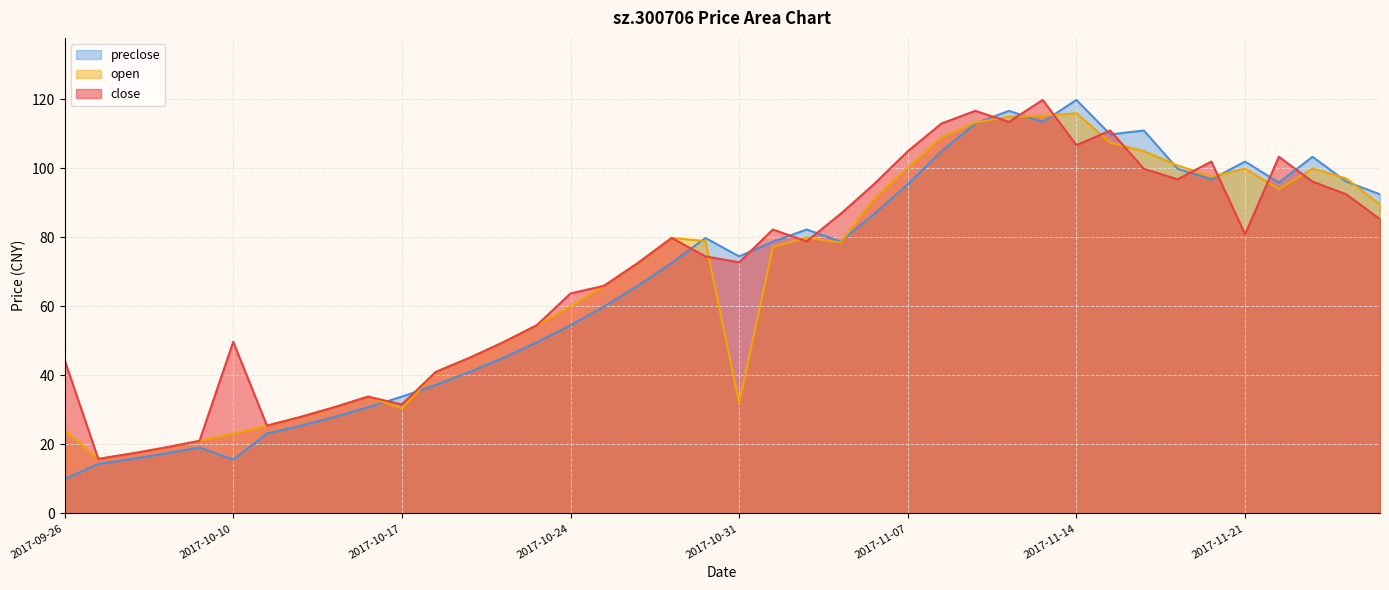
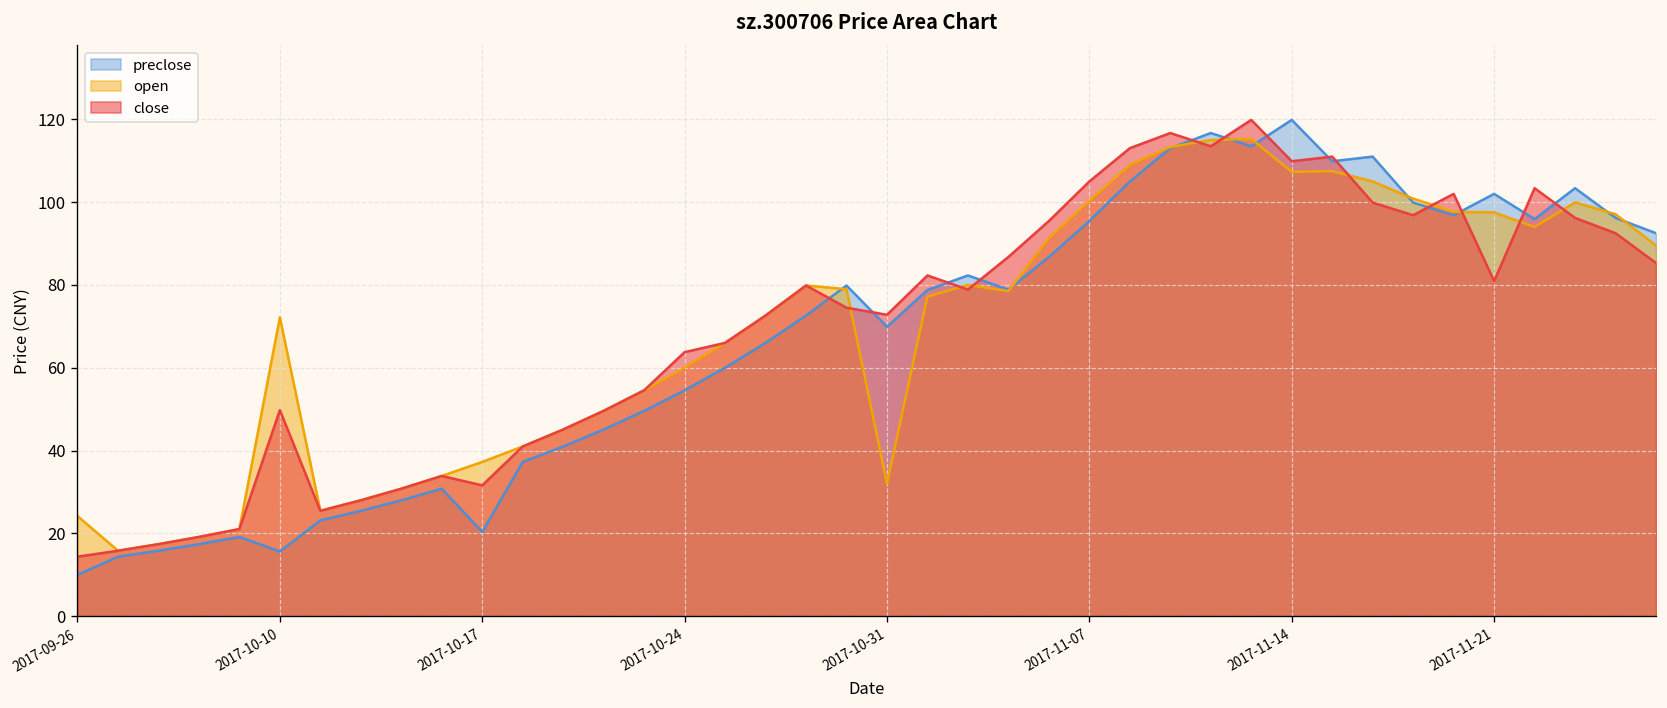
  {
    "preclose": {
      "2017-09-26": 10,
      "2017-10-10": 16,
-     "2017-10-17": 34,
+     "2017-10-17": 20,
      "2017-10-24": 55,
-     "2017-10-31": 75,
+     "2017-10-31": 70,
      "2017-11-07": 95,
      "2017-11-14": 120,
      "2017-11-21": 102
    },
    "open": {
      "2017-09-26": 24,
-     "2017-10-10": 23,
-     "2017-10-17": 30,
+     "2017-10-10": 72,
+     "2017-10-17": 37,
      "2017-10-24": 60,
      "2017-10-31": 32,
      "2017-11-07": 100,
-     "2017-11-14": 116,
-     "2017-11-21": 100
+     "2017-11-14": 107,
+     "2017-11-21": 98
    },
    "close": {
-     "2017-09-26": 45,
+     "2017-09-26": 14,
      "2017-10-10": 50,
      "2017-10-17": 32,
      "2017-10-24": 64,
      "2017-10-31": 73,
      "2017-11-07": 105,
-     "2017-11-14": 107,
+     "2017-11-14": 110,
      "2017-11-21": 81
    }
  }
